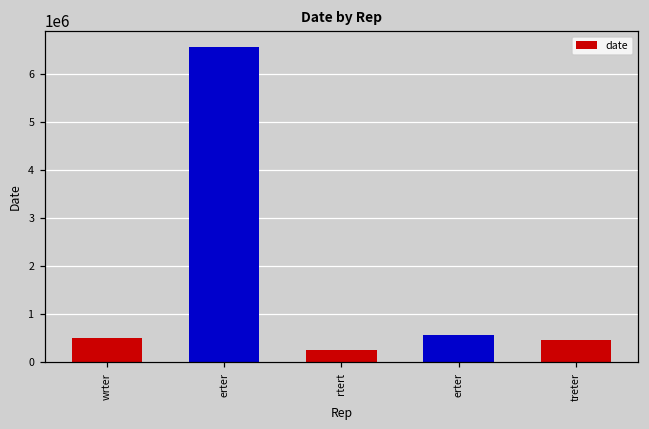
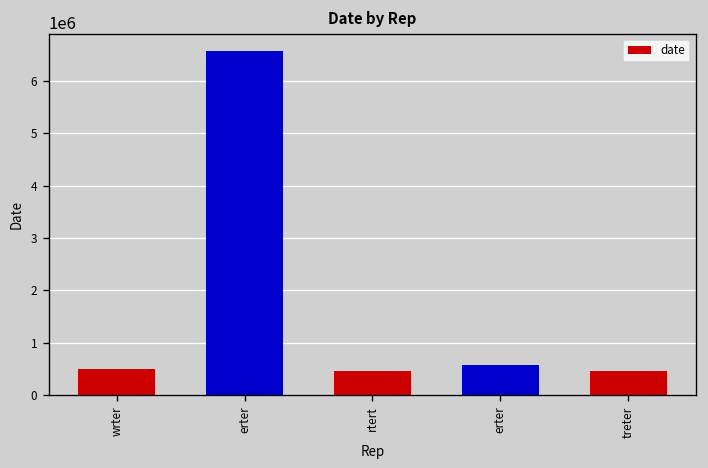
  {
    "wrter": 500000,
-   "rtert": 200000,
+   "rtert": 500000,
    "treter": 500000
  }
